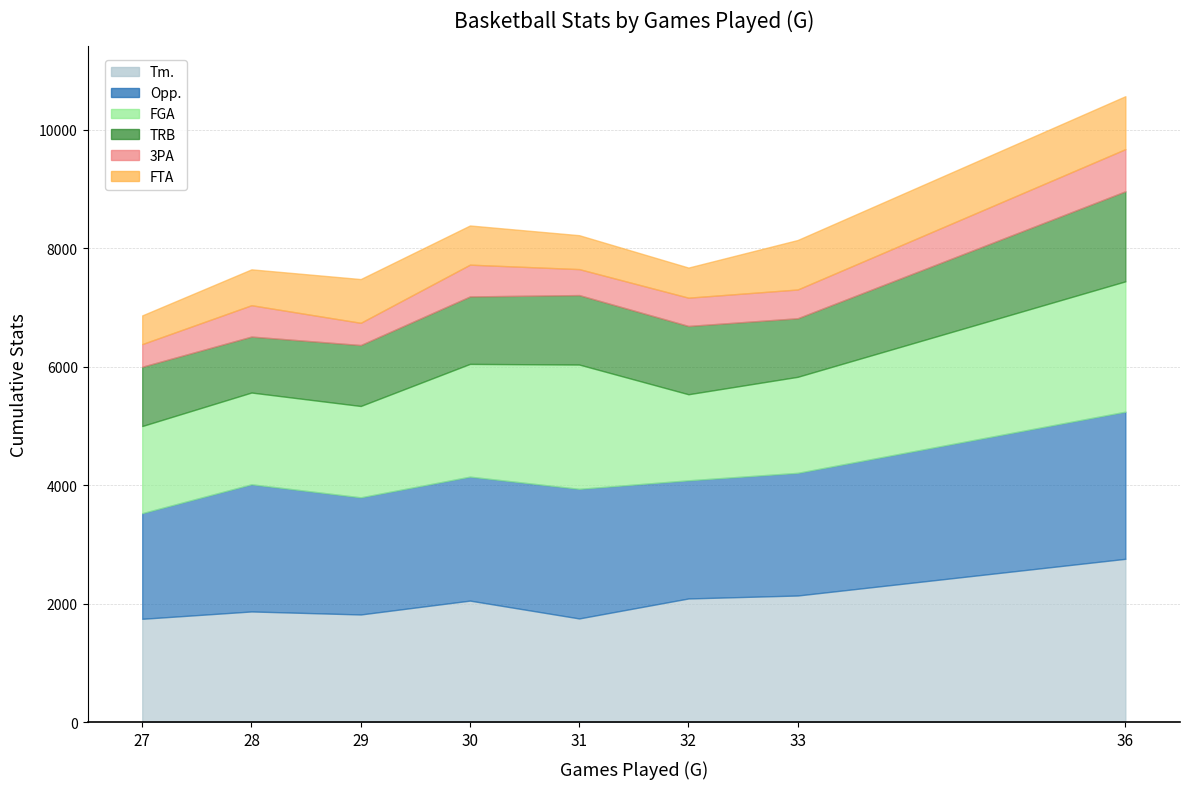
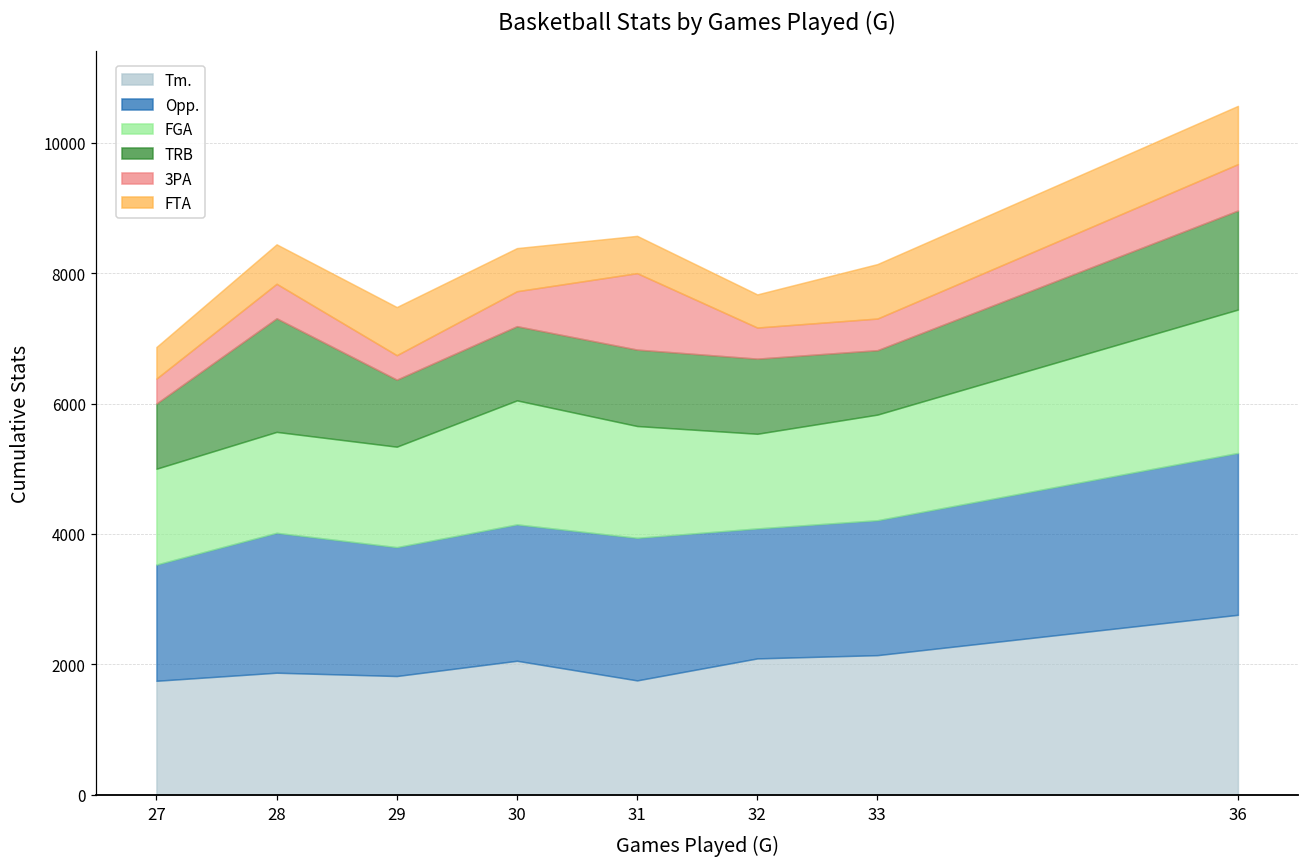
  {
    "Tm.": {
      "27": 1700,
      "28": 1900,
      "29": 1800,
      "30": 2100,
      "31": 1800,
      "32": 2100,
      "33": 2100,
      "36": 2800
    },
    "Opp.": {
      "27": 1800,
      "28": 2100,
      "29": 2000,
      "30": 2100,
      "31": 2200,
      "32": 2000,
      "33": 2100,
      "36": 2500
    },
    "FGA": {
      "27": 1500,
      "28": 1500,
      "29": 1500,
      "30": 1900,
-     "31": 2100,
+     "31": 1700,
      "32": 1500,
      "33": 1600,
      "36": 2200
    },
    "TRB": {
      "27": 1000,
-     "28": 900,
+     "28": 1700,
      "29": 1000,
      "30": 1100,
      "31": 1200,
      "32": 1200,
      "33": 1000,
      "36": 1500
    },
    "3PA": {
      "27": 400,
      "28": 500,
      "29": 400,
      "30": 500,
-     "31": 400,
+     "31": 1200,
      "32": 500,
      "33": 500,
      "36": 700
    },
    "FTA": {
      "27": 500,
      "28": 600,
      "29": 700,
      "30": 700,
      "31": 600,
      "32": 500,
      "33": 800,
      "36": 900
    }
  }
